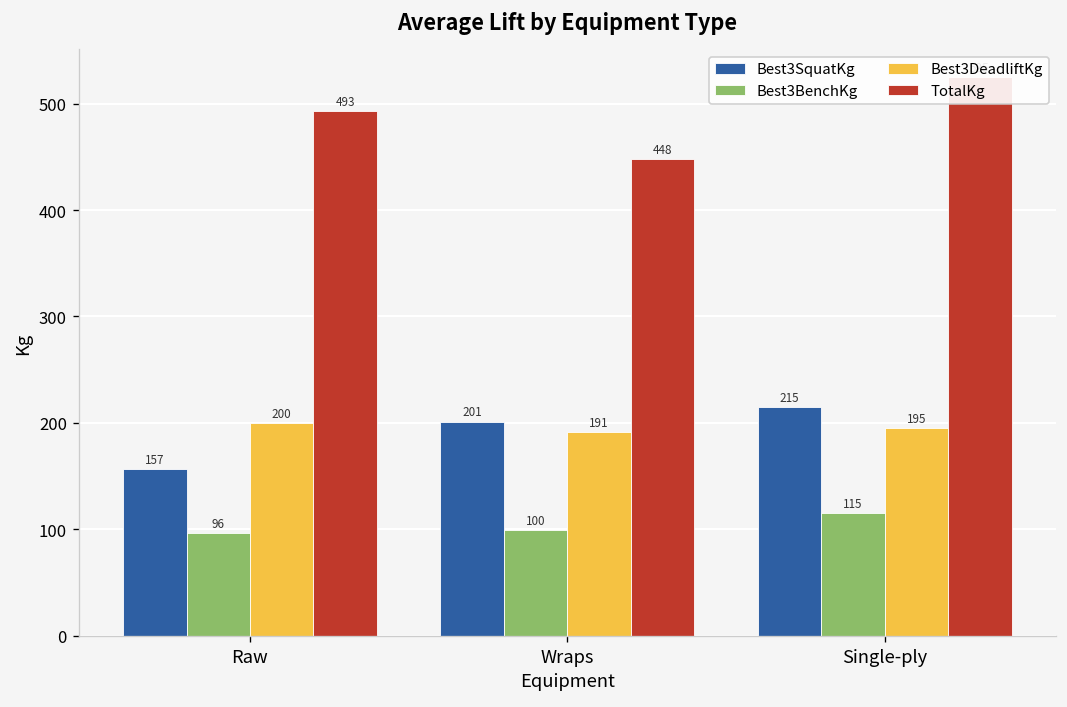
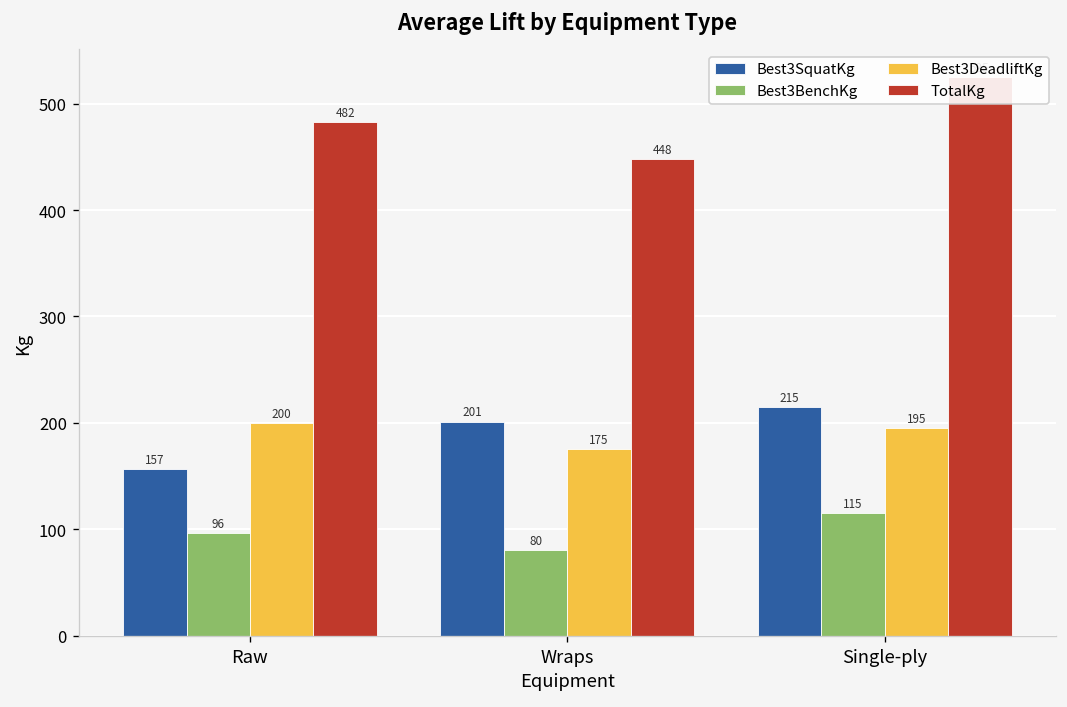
  {
    "Best3SquatKg": {
      "Raw": 157,
      "Wraps": 201,
      "Single-ply": 215
    },
    "Best3BenchKg": {
      "Raw": 96,
-     "Wraps": 100,
+     "Wraps": 80,
      "Single-ply": 115
    },
    "Best3DeadliftKg": {
      "Raw": 200,
-     "Wraps": 191,
+     "Wraps": 175,
      "Single-ply": 195
    },
    "TotalKg": {
-     "Raw": 493,
+     "Raw": 482,
      "Wraps": 448
    }
  }
